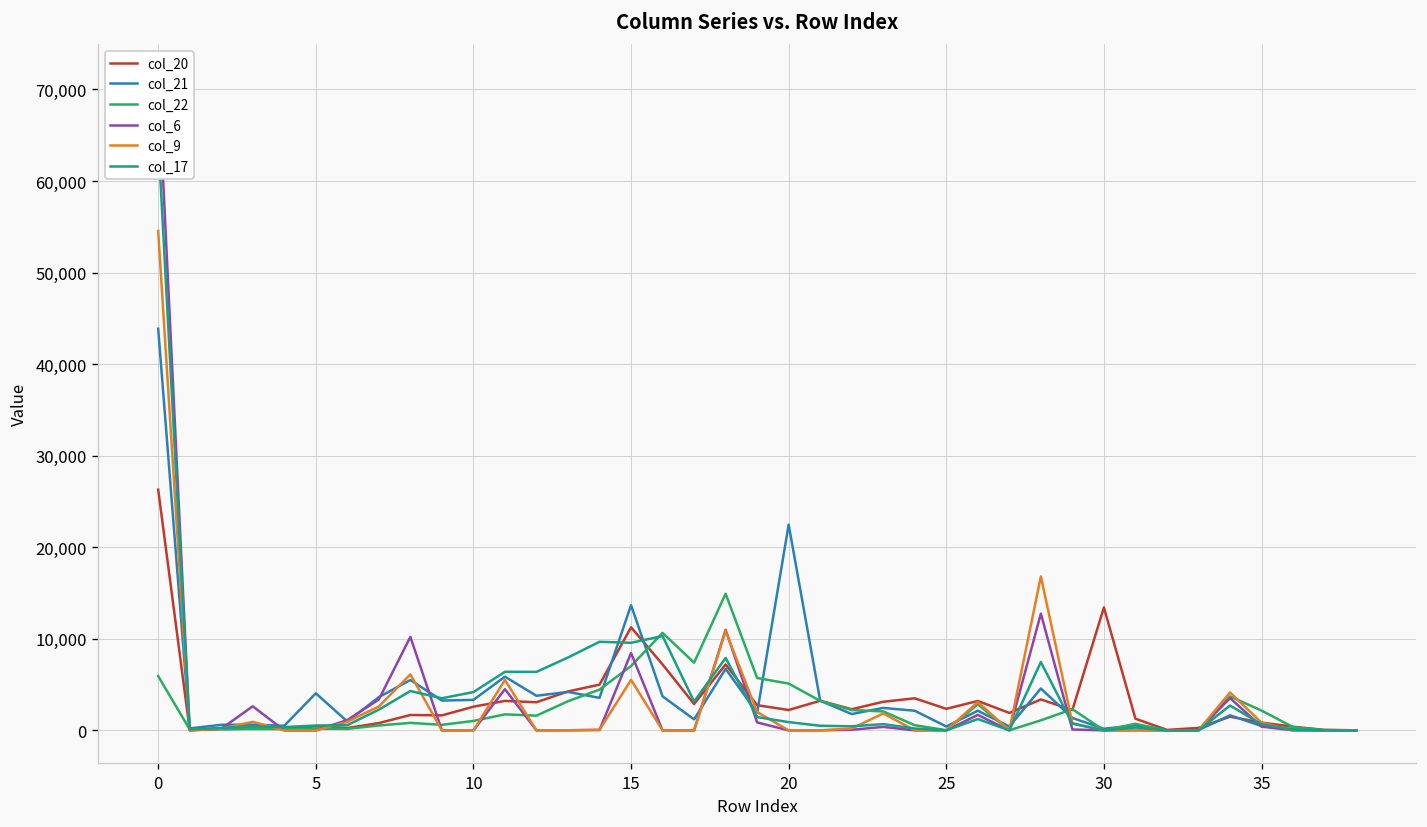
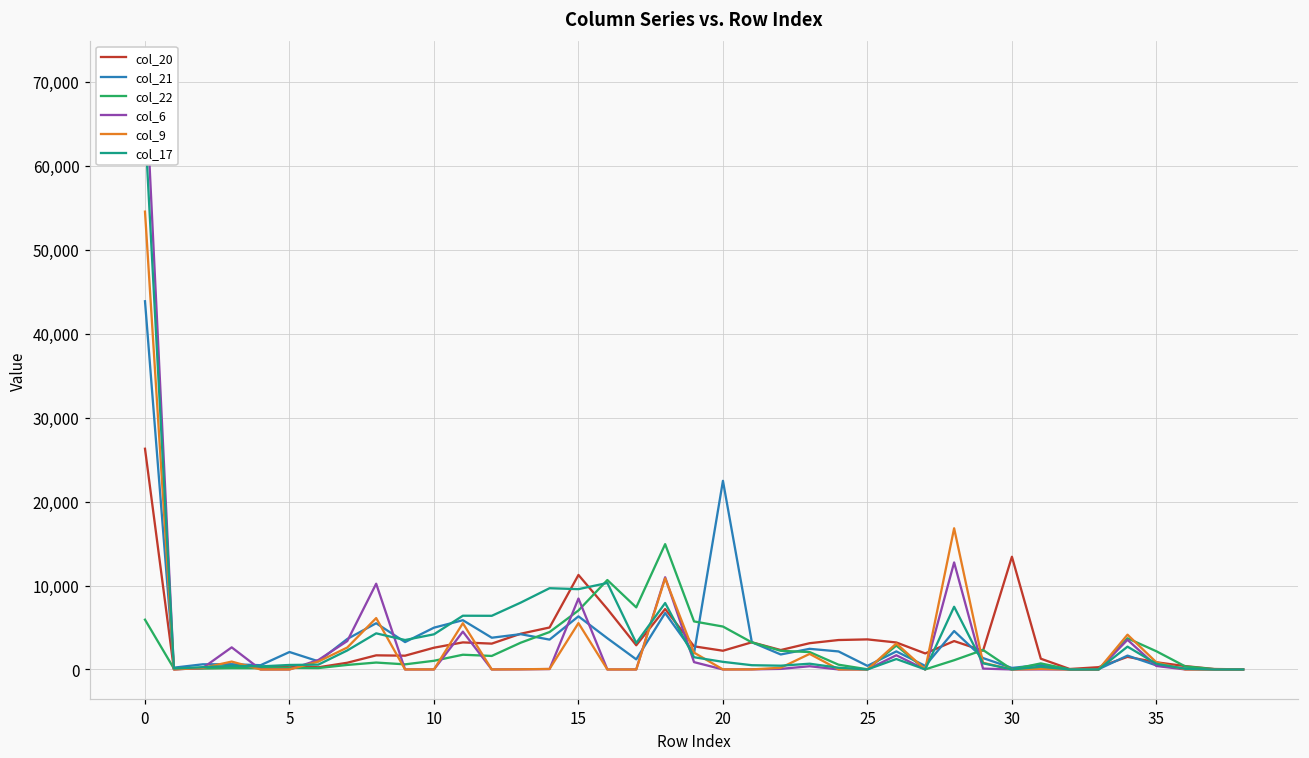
  {
    "col_20": {
      "0": "26,000",
      "10": "3,000",
      "15": "11,000",
      "20": "2,000",
-     "25": "2,000",
+     "25": "4,000",
      "30": "13,000"
    },
    "col_21": {
      "0": "44,000",
-     "5": "4,000",
-     "10": "3,000",
-     "15": "14,000",
+     "5": "2,000",
+     "10": "5,000",
+     "15": "6,000",
      "20": "22,000",
      "25": "0"
    },
    "col_6": {
      "15": "8,000"
    },
    "col_9": {
      "0": "55,000",
      "15": "6,000"
    }
  }
